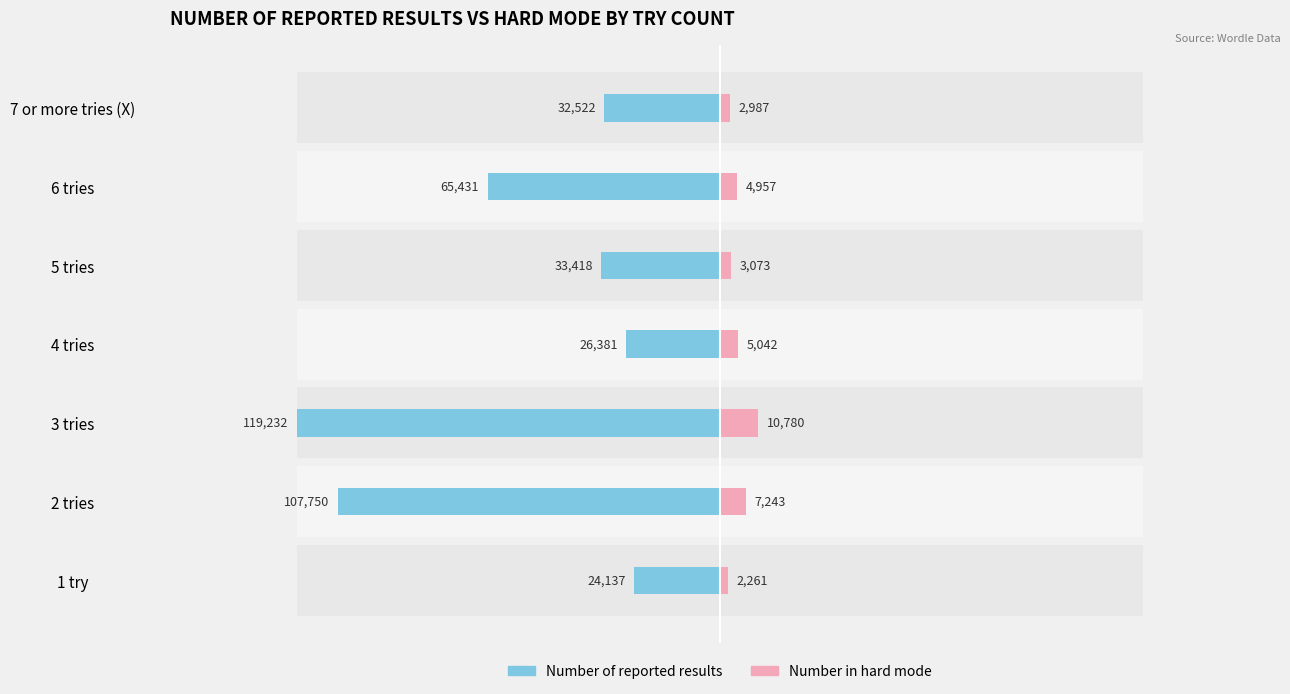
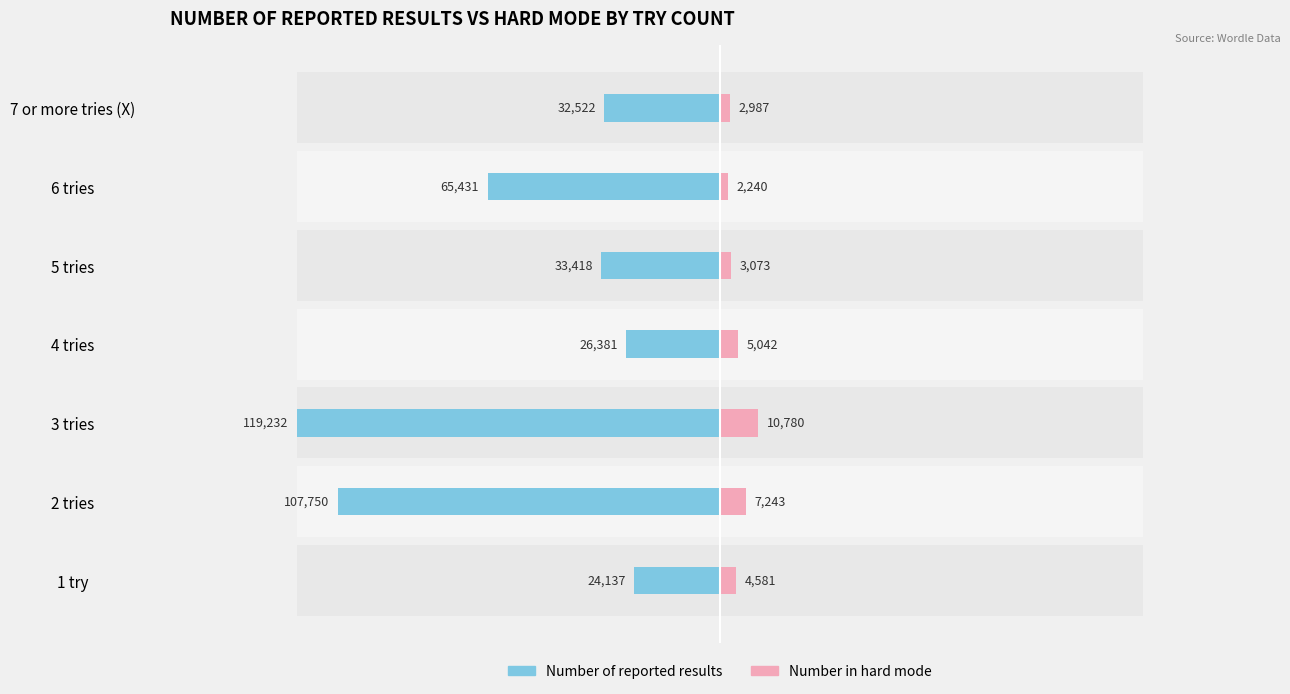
  {
    "Number in hard mode": {
-     "6 tries": "4,957",
-     "1 try": "2,261"
+     "6 tries": "2,240",
+     "1 try": "4,581"
    }
  }
